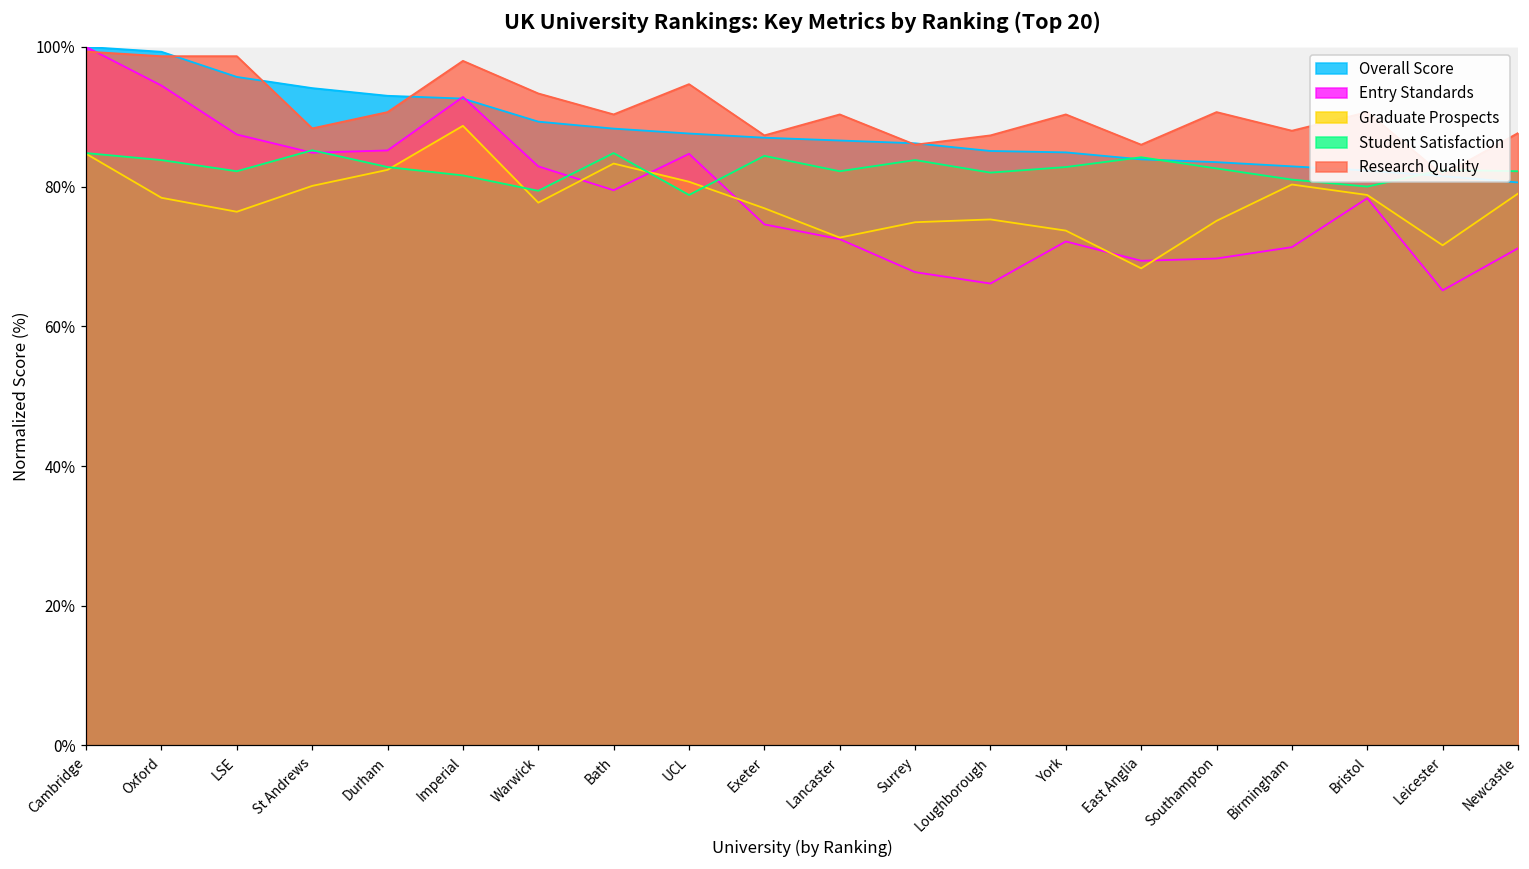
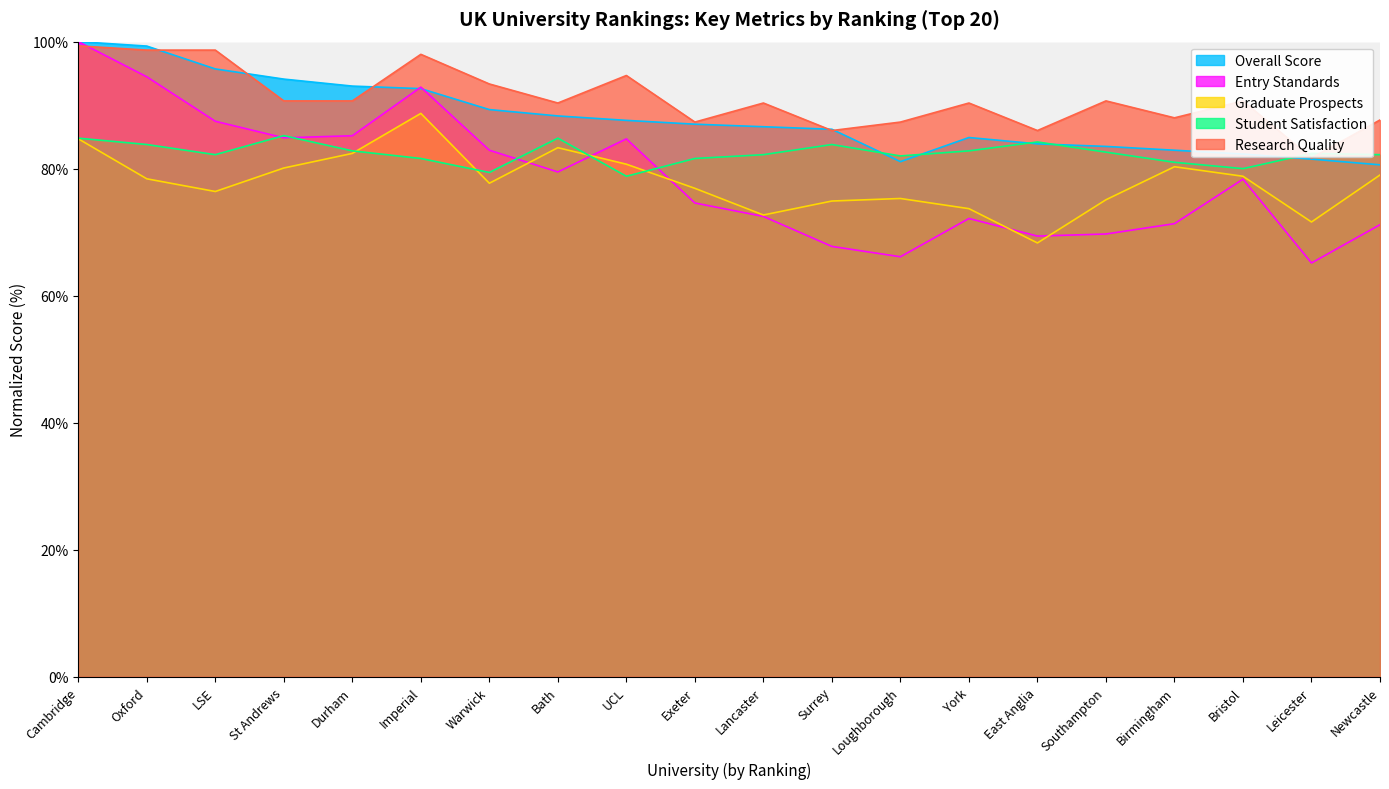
  {
    "Overall Score": {
      "Oxford": "99%",
      "LSE": "96%",
      "St Andrews": "94%",
      "Durham": "93%",
      "Warwick": "89%",
      "Bath": "88%",
      "UCL": "88%",
      "Lancaster": "87%",
-     "Loughborough": "85%",
+     "Loughborough": "81%",
      "York": "85%",
      "Southampton": "84%",
      "Birmingham": "83%",
      "Newcastle": "81%"
    },
    "Entry Standards": {
      "Oxford": "94%",
      "LSE": "87%",
      "Durham": "85%",
      "Warwick": "83%",
      "Bath": "79%",
      "UCL": "85%",
      "Exeter": "75%",
      "Surrey": "68%",
      "Loughborough": "66%",
      "York": "72%",
      "East Anglia": "69%",
      "Southampton": "70%",
      "Birmingham": "71%",
      "Bristol": "78%",
      "Leicester": "65%",
      "Newcastle": "71%"
    },
    "Graduate Prospects": {
      "Oxford": "78%",
      "LSE": "76%",
      "St Andrews": "80%",
      "Imperial": "89%",
      "Warwick": "78%",
      "Bath": "83%",
      "UCL": "81%",
      "Exeter": "77%",
      "Surrey": "75%",
      "Loughborough": "75%",
      "York": "74%",
      "East Anglia": "68%",
      "Southampton": "75%",
      "Birmingham": "80%",
      "Bristol": "79%",
      "Leicester": "72%",
      "Newcastle": "79%"
    },
    "Student Satisfaction": {
      "Oxford": "84%",
      "LSE": "82%",
      "Imperial": "82%",
      "Warwick": "79%",
      "Bath": "85%",
      "UCL": "79%",
-     "Exeter": "84%",
+     "Exeter": "82%",
      "Lancaster": "82%",
      "Surrey": "84%",
      "Loughborough": "82%",
      "York": "83%",
      "Southampton": "83%",
      "Birmingham": "81%",
      "Bristol": "80%",
      "Newcastle": "82%"
    },
    "Research Quality": {
      "Cambridge": "99%",
      "Oxford": "99%",
      "LSE": "99%",
-     "St Andrews": "88%",
+     "St Andrews": "91%",
      "Durham": "91%",
      "Imperial": "98%",
      "Warwick": "93%",
      "Bath": "90%",
      "UCL": "95%",
      "Lancaster": "90%",
      "Loughborough": "87%",
      "York": "90%",
      "East Anglia": "86%",
      "Southampton": "91%",
      "Birmingham": "88%",
      "Newcastle": "88%"
    }
  }
